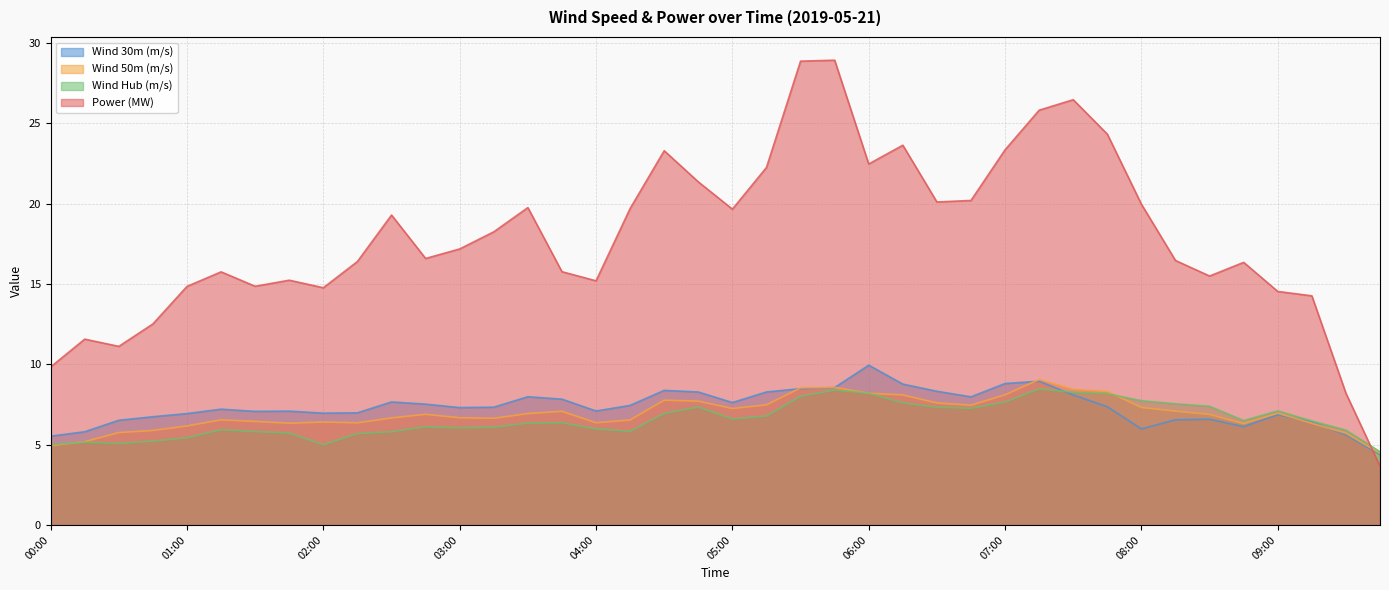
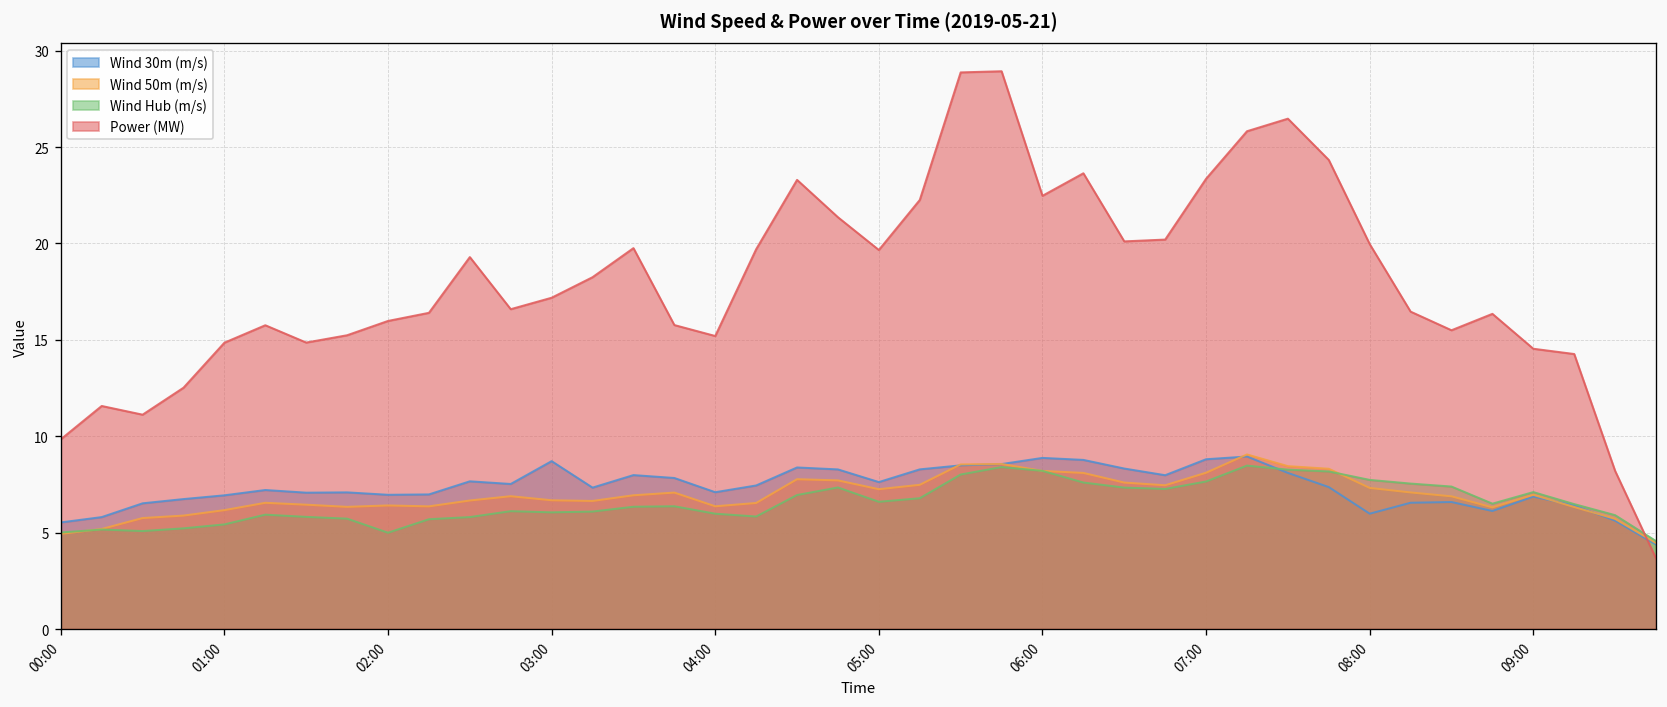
  {
    "Wind 30m (m/s)": {
      "00:00": 5.5,
      "01:00": 6.9,
      "02:00": 7.0,
-     "03:00": 7.3,
+     "03:00": 8.7,
      "04:00": 7.1,
      "05:00": 7.6,
-     "06:00": 10.0,
+     "06:00": 8.9,
      "07:00": 8.8,
      "08:00": 6.0
    },
    "Wind 50m (m/s)": {
      "01:00": 6.2,
      "02:00": 6.4,
      "03:00": 6.7,
      "04:00": 6.4,
      "05:00": 7.3,
      "07:00": 8.1,
      "08:00": 7.3
    },
    "Wind Hub (m/s)": {
      "01:00": 5.4,
      "02:00": 5.0,
      "03:00": 6.1,
      "04:00": 6.0,
      "05:00": 6.6,
      "07:00": 7.7,
      "08:00": 7.7
    },
    "Power (MW)": {
      "00:00": 9.8,
      "01:00": 14.9,
-     "02:00": 14.8,
+     "02:00": 16.0,
      "03:00": 17.2,
      "04:00": 15.2,
      "05:00": 19.7,
      "06:00": 22.5,
      "07:00": 23.4,
      "08:00": 20.0,
      "09:00": 14.5
    }
  }
